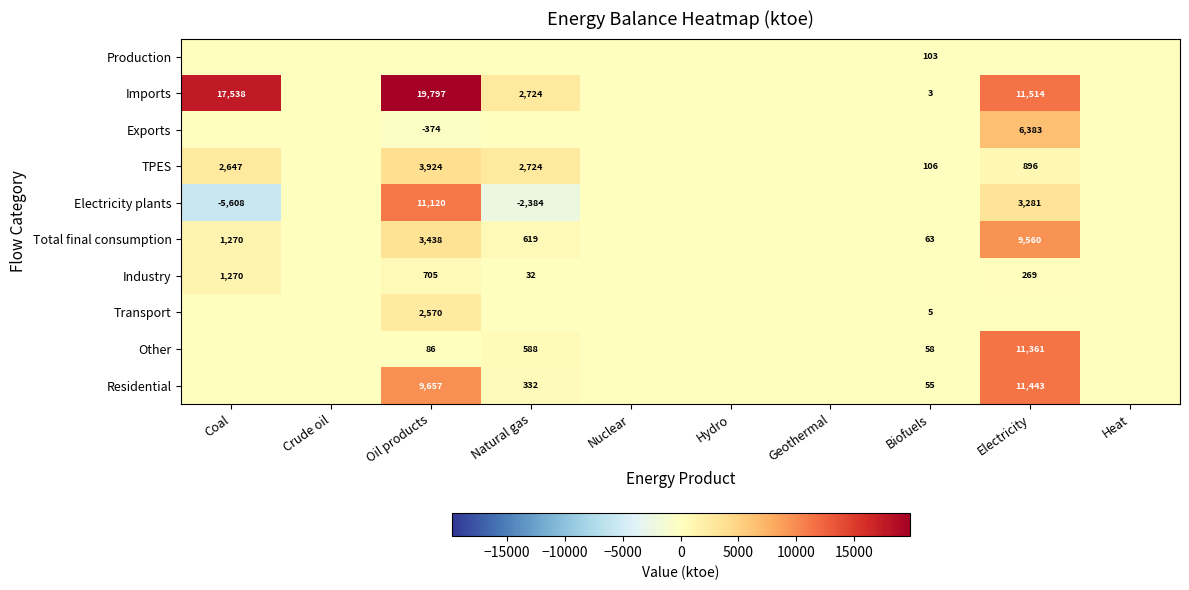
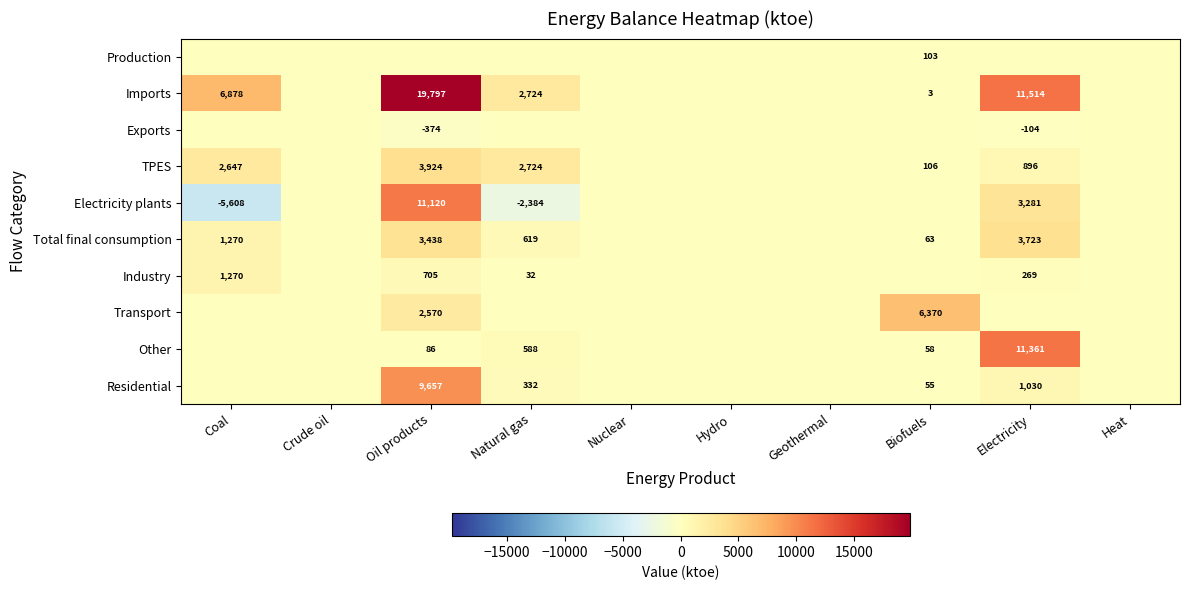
  {
    "Production": {
      "Biofuels": "103"
    },
    "Imports": {
-     "Coal": "17,538",
+     "Coal": "6,878",
      "Oil products": "19,797",
      "Natural gas": "2,724",
      "Biofuels": "3",
      "Electricity": "11,514"
    },
    "Exports": {
      "Oil products": "-374",
-     "Electricity": "6,383"
+     "Electricity": "-104"
    },
    "TPES": {
      "Coal": "2,647",
      "Oil products": "3,924",
      "Natural gas": "2,724",
      "Biofuels": "106",
      "Electricity": "896"
    },
    "Electricity plants": {
      "Coal": "-5,608",
      "Oil products": "11,120",
      "Natural gas": "-2,384",
      "Electricity": "3,281"
    },
    "Total final consumption": {
      "Coal": "1,270",
      "Oil products": "3,438",
      "Natural gas": "619",
      "Biofuels": "63",
-     "Electricity": "9,560"
+     "Electricity": "3,723"
    },
    "Industry": {
      "Coal": "1,270",
      "Oil products": "705",
      "Natural gas": "32",
      "Electricity": "269"
    },
    "Transport": {
      "Oil products": "2,570",
-     "Biofuels": "5"
+     "Biofuels": "6,370"
    },
    "Other": {
      "Oil products": "86",
      "Natural gas": "588",
      "Biofuels": "58",
      "Electricity": "11,361"
    },
    "Residential": {
      "Oil products": "9,657",
      "Natural gas": "332",
      "Biofuels": "55",
-     "Electricity": "11,443"
+     "Electricity": "1,030"
    }
  }
